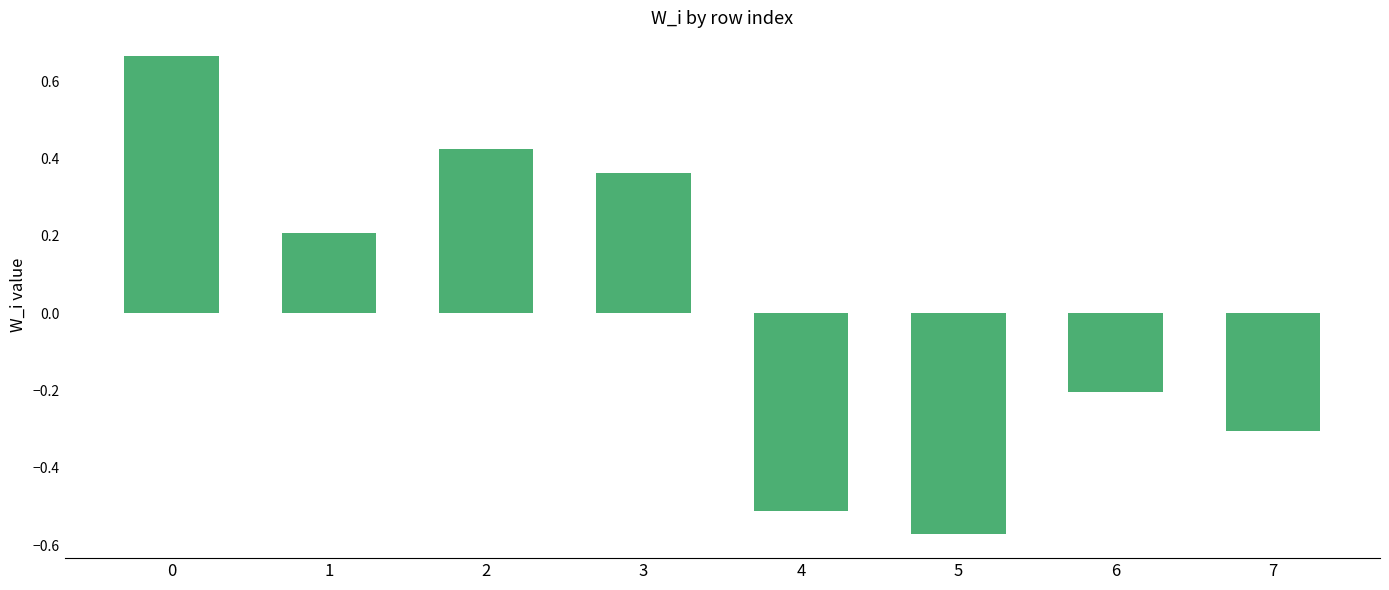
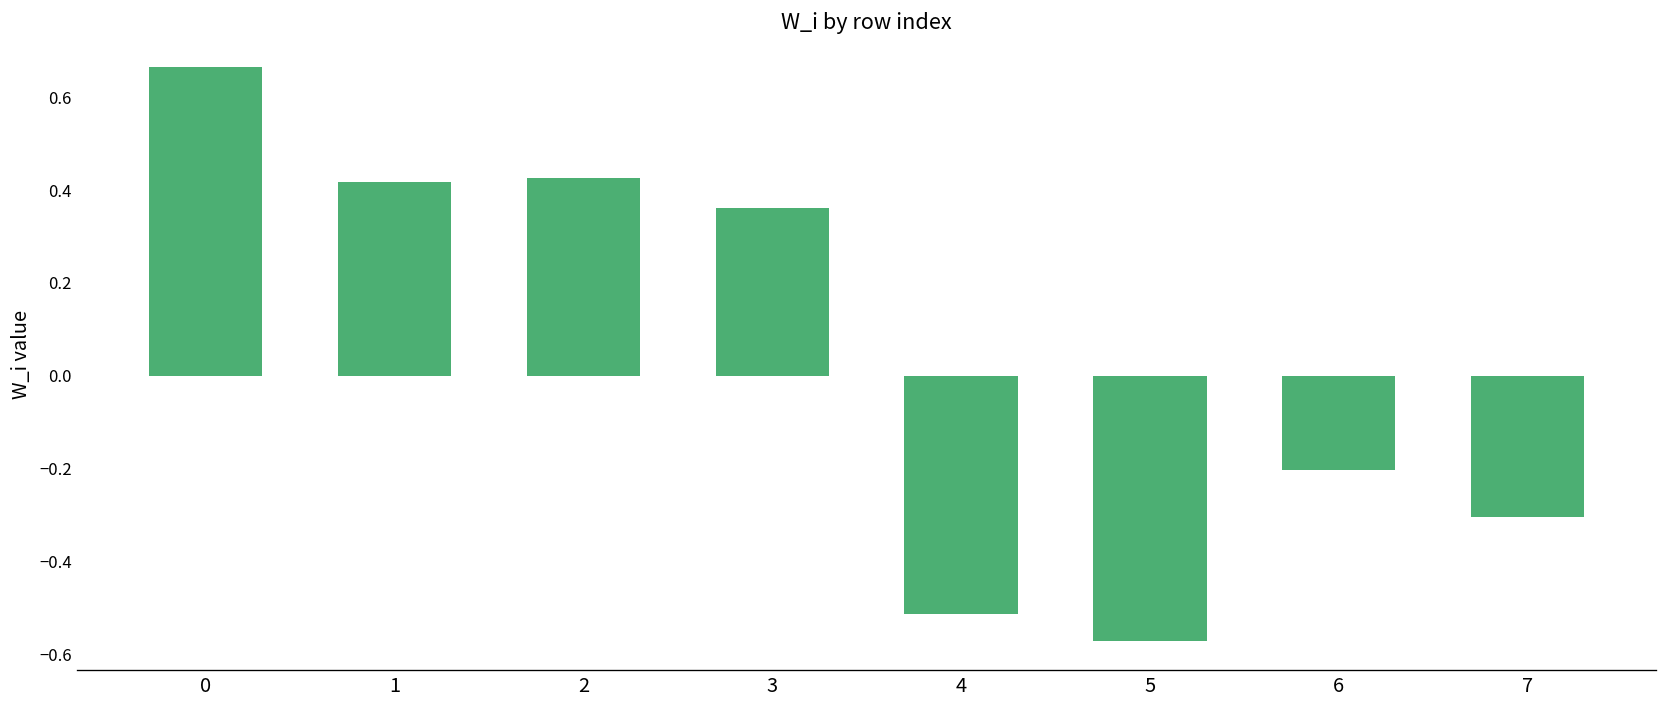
  {
    "0": 0.66,
-   "1": 0.21,
+   "1": 0.42,
    "2": 0.43,
    "3": 0.36,
    "4": -0.51,
    "5": -0.57,
    "6": -0.20,
    "7": -0.30
  }
